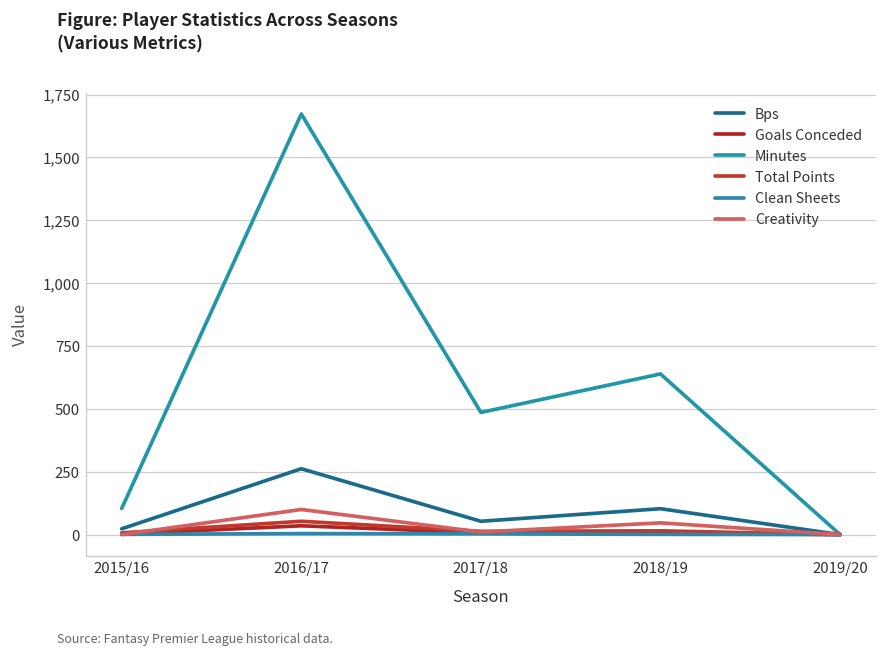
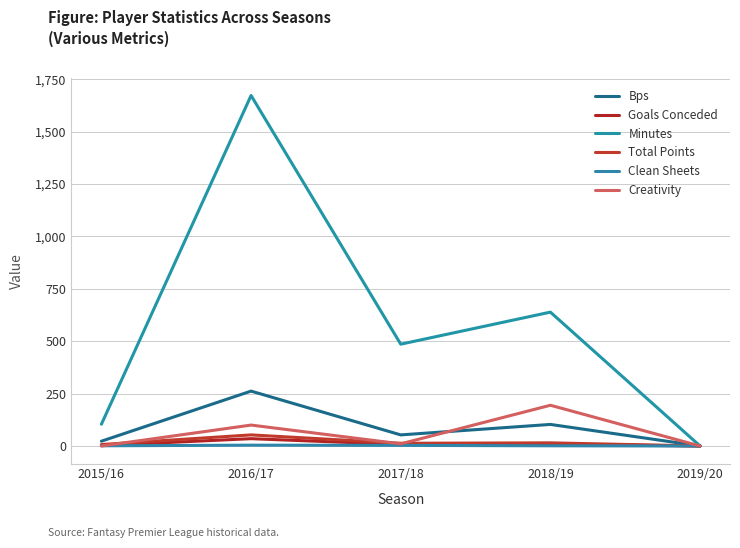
  {
    "Creativity": {
      "2016/17": 100,
-     "2018/19": 50
+     "2018/19": 190
    }
  }
